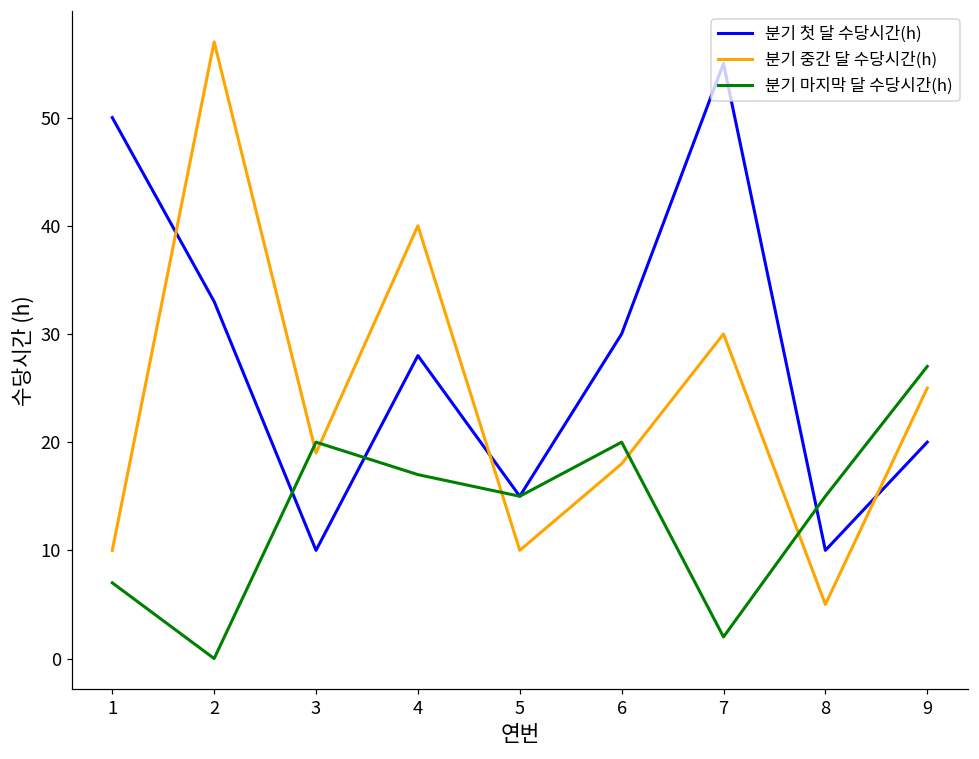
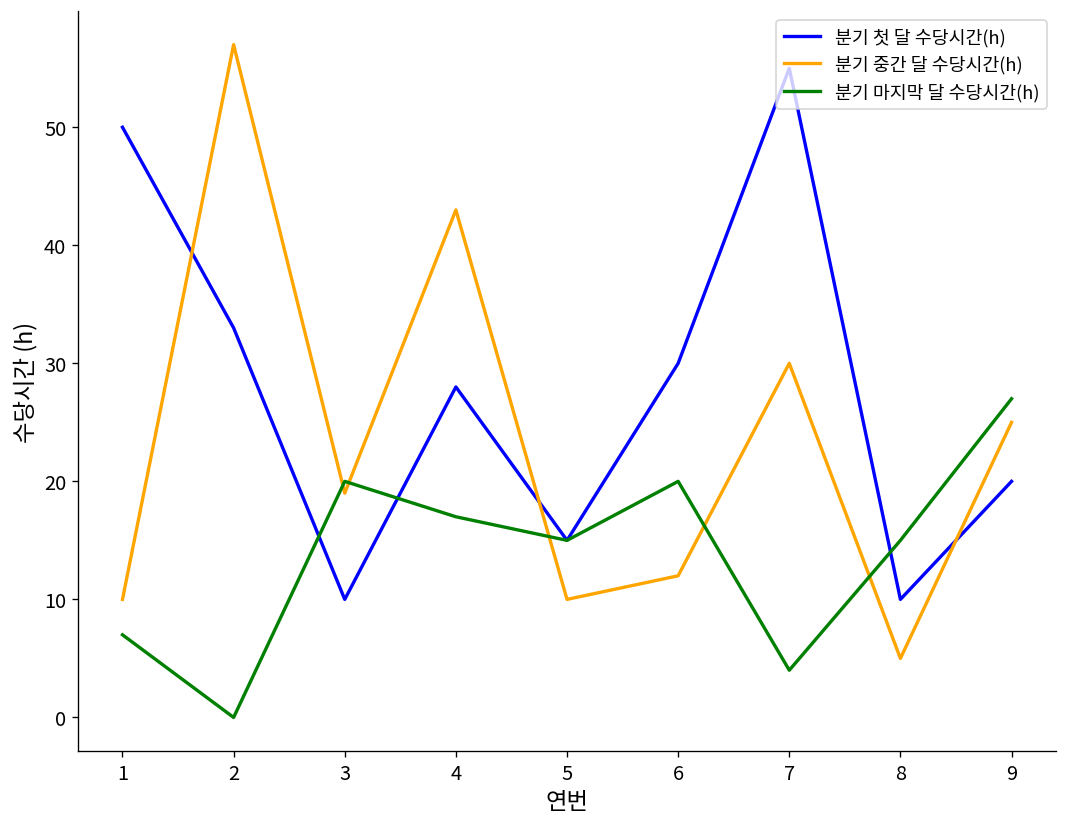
  {
    "분기 첫 달 수당시간(h)": {
      "1": 50,
      "2": 33,
      "3": 10,
      "4": 28,
      "6": 30,
      "8": 10,
      "9": 20
    },
    "분기 중간 달 수당시간(h)": {
      "1": 10,
      "2": 57,
      "3": 19,
-     "4": 40,
+     "4": 43,
      "5": 10,
-     "6": 18,
+     "6": 12,
      "7": 30,
      "8": 5,
      "9": 25
    },
    "분기 마지막 달 수당시간(h)": {
      "1": 7,
      "2": 0,
      "3": 20,
      "4": 17,
      "6": 20,
-     "7": 2,
+     "7": 4,
      "8": 15,
      "9": 27
    }
  }
